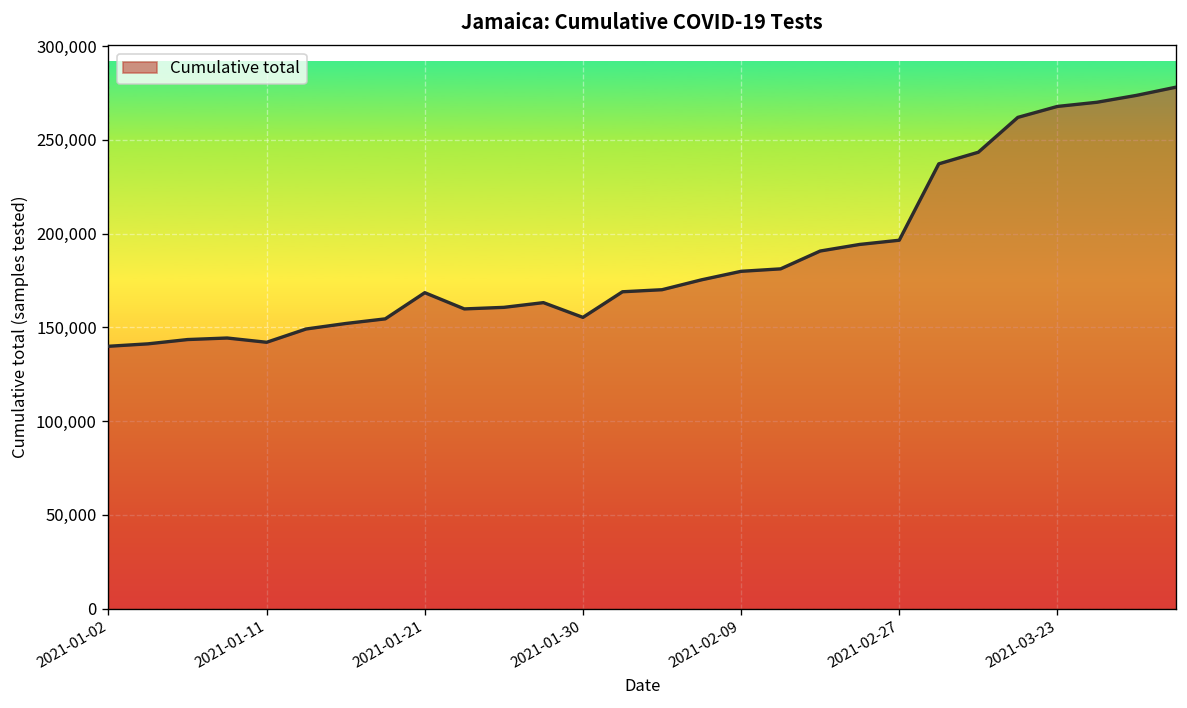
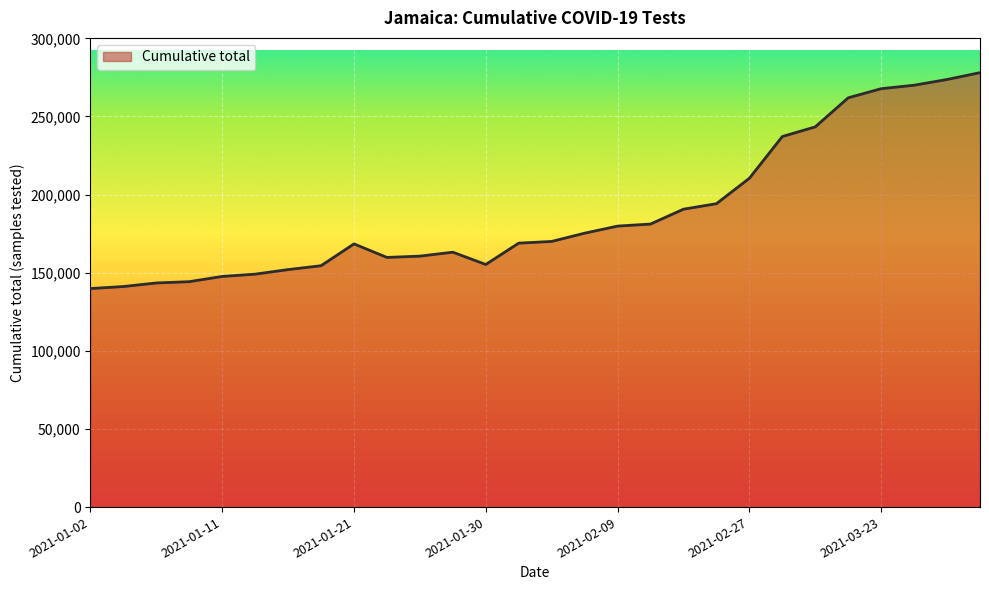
  {
    "2021-01-02": "140,000",
-   "2021-01-11": "142,000",
+   "2021-01-11": "148,000",
    "2021-01-21": "168,000",
    "2021-01-30": "155,000",
    "2021-02-09": "180,000",
-   "2021-02-27": "196,000",
+   "2021-02-27": "210,000",
    "2021-03-23": "268,000"
  }
